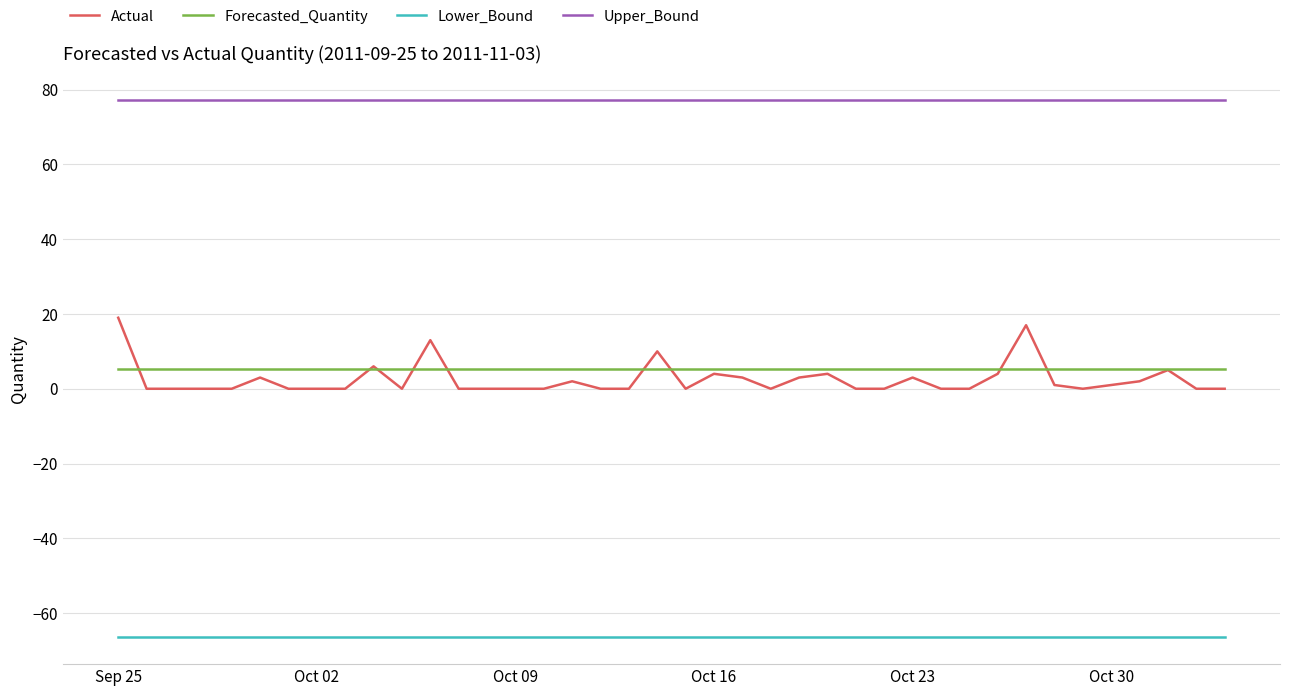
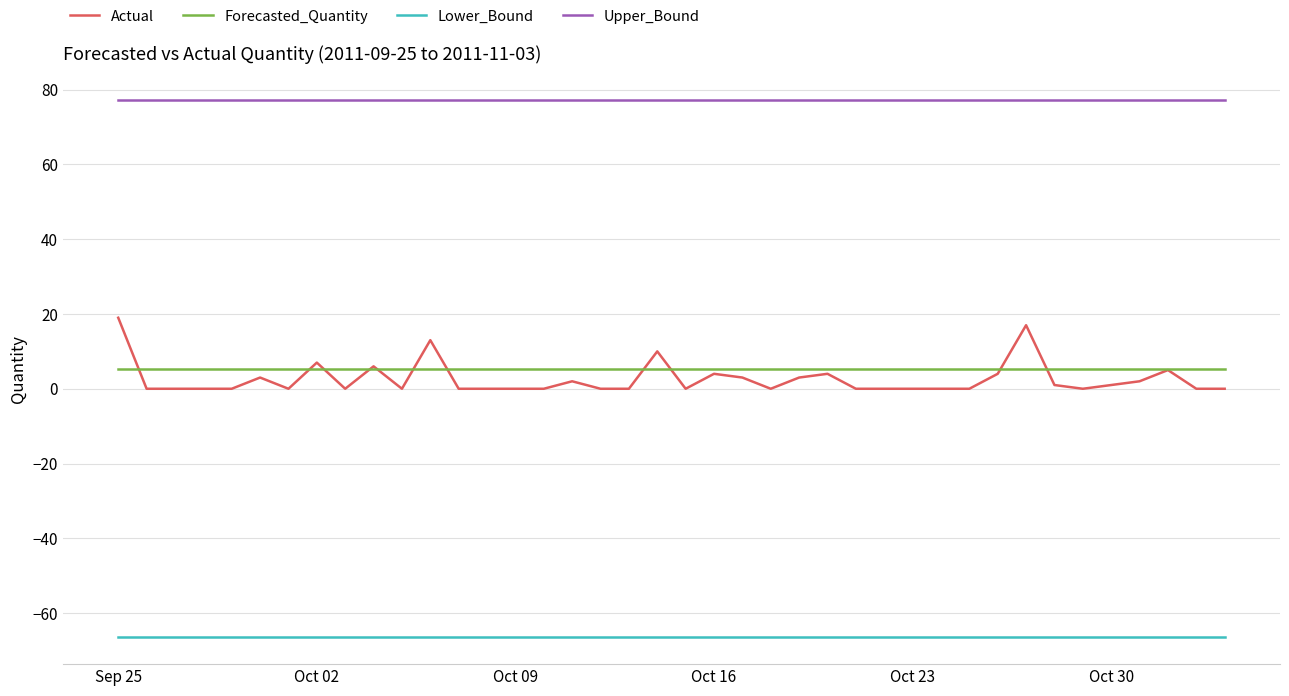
  {
    "Actual": {
      "Sep 25": 19,
-     "Oct 02": 0,
+     "Oct 02": 7,
      "Oct 09": 0,
      "Oct 16": 4,
-     "Oct 23": 3,
+     "Oct 23": 0,
      "Oct 30": 1
    },
    "Forecasted_Quantity": {
      "Sep 25": 5,
      "Oct 02": 5,
      "Oct 09": 5,
      "Oct 16": 5,
      "Oct 23": 5,
      "Oct 30": 5
    },
    "Lower_Bound": {
      "Sep 25": -66,
      "Oct 02": -66,
      "Oct 09": -66,
      "Oct 16": -66,
      "Oct 23": -66,
      "Oct 30": -66
    },
    "Upper_Bound": {
      "Sep 25": 77,
      "Oct 02": 77,
      "Oct 09": 77,
      "Oct 16": 77,
      "Oct 23": 77,
      "Oct 30": 77
    }
  }
